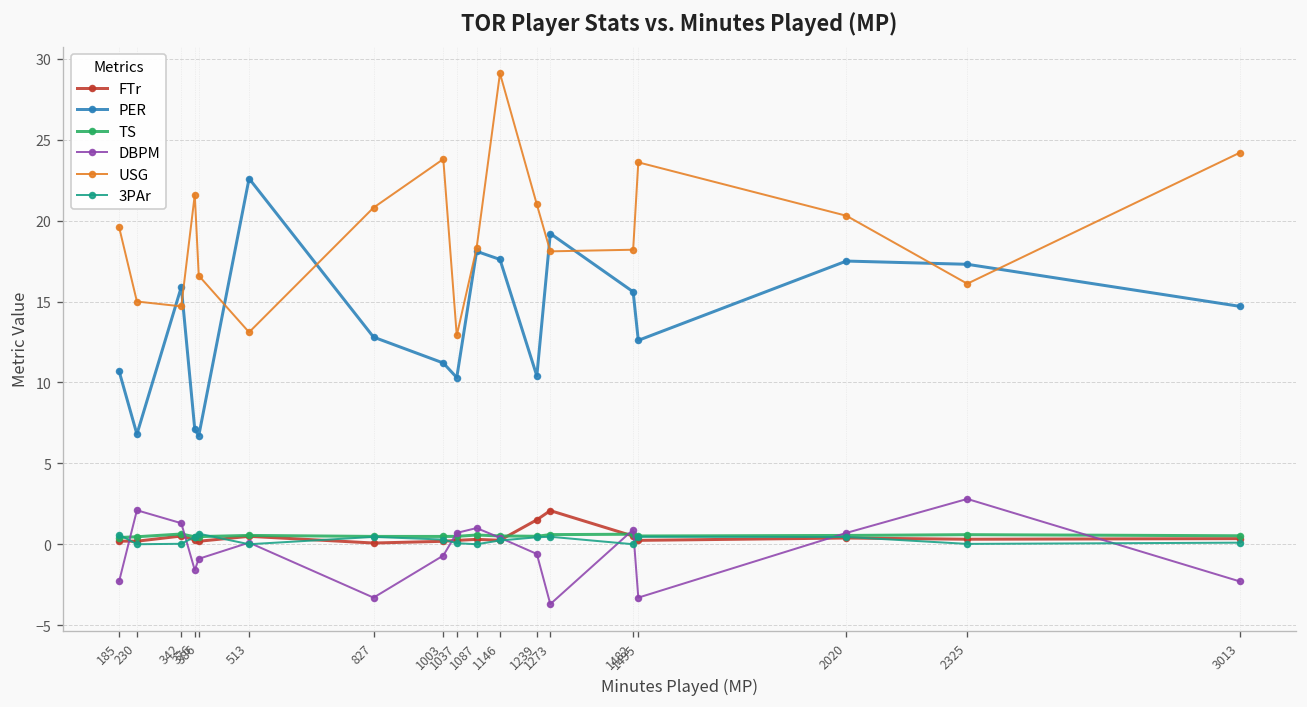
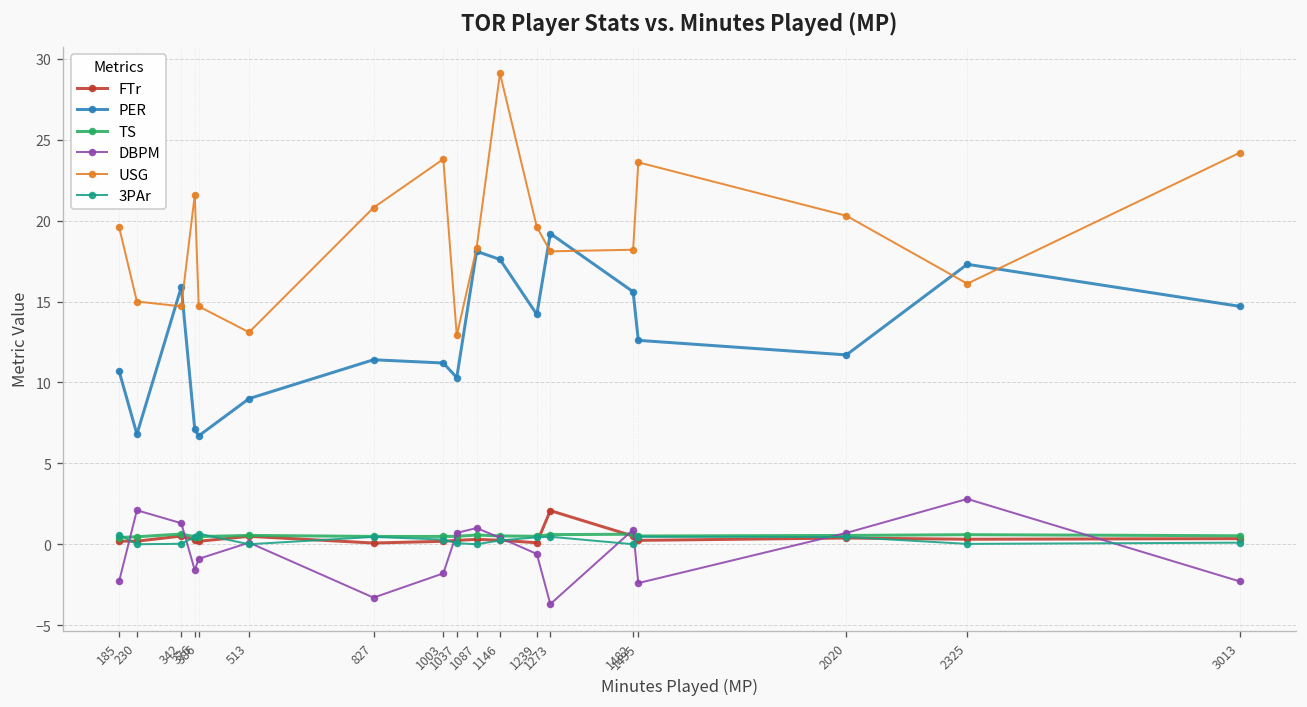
  {
    "FTr": {
      "185": 0.2,
      "230": 0.2,
      "376": 0.3,
      "386": 0.2,
      "827": 0.1,
      "1087": 0.3,
-     "1239": 1.5,
+     "1239": 0.1,
      "1273": 2.1,
      "1495": 0.2,
      "2325": 0.3
    },
    "PER": {
      "185": 10.7,
      "230": 6.8,
      "342": 15.9,
      "376": 7.1,
      "386": 6.7,
-     "513": 22.6,
-     "827": 12.8,
+     "513": 9.0,
+     "827": 11.4,
      "1003": 11.2,
      "1037": 10.3,
      "1087": 18.1,
      "1146": 17.6,
-     "1239": 10.4,
+     "1239": 14.2,
      "1273": 19.2,
      "1482": 15.6,
      "1495": 12.6,
-     "2020": 17.5,
+     "2020": 11.7,
      "2325": 17.3,
      "3013": 14.7
    },
    "DBPM": {
      "185": -2.3,
      "230": 2.1,
      "342": 1.3,
      "376": -1.6,
      "386": -0.9,
      "827": -3.3,
-     "1003": -0.7,
+     "1003": -1.8,
      "1037": 0.7,
      "1087": 1.0,
      "1239": -0.6,
      "1273": -3.7,
      "1482": 0.9,
-     "1495": -3.3,
+     "1495": -2.4,
      "2325": 2.8,
      "3013": -2.3
    },
    "USG": {
      "185": 19.6,
      "230": 15.0,
      "342": 14.7,
      "376": 21.6,
-     "386": 16.6,
+     "386": 14.7,
      "513": 13.1,
      "827": 20.8,
      "1003": 23.8,
      "1037": 12.9,
      "1087": 18.3,
      "1146": 29.1,
-     "1239": 21.0,
+     "1239": 19.6,
      "1273": 18.1,
      "1482": 18.2,
      "1495": 23.6,
      "2020": 20.3,
      "2325": 16.1,
      "3013": 24.2
    }
  }
